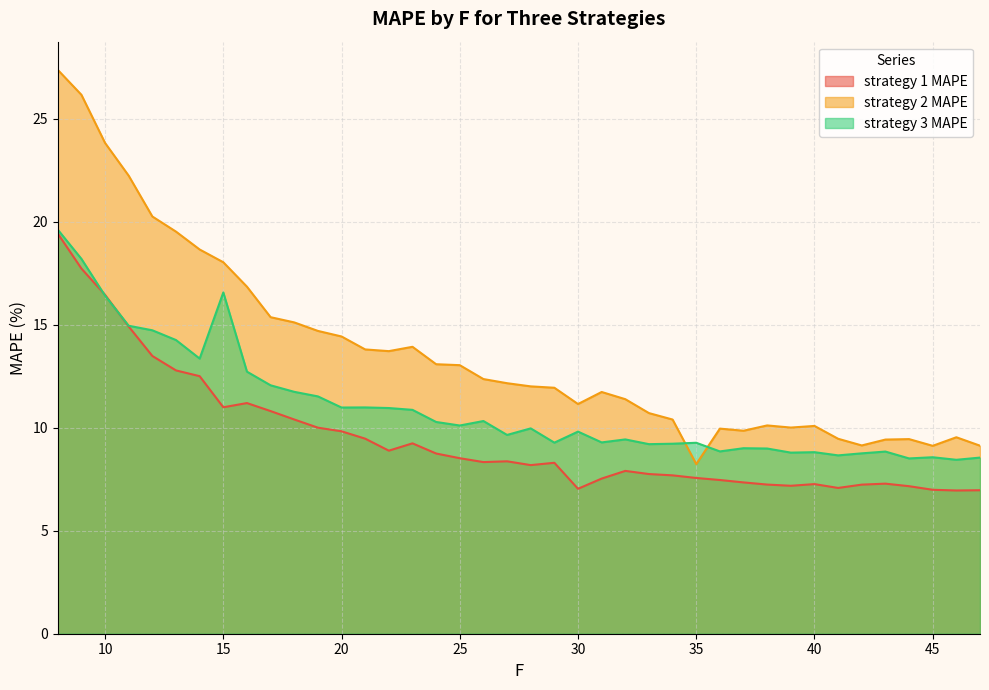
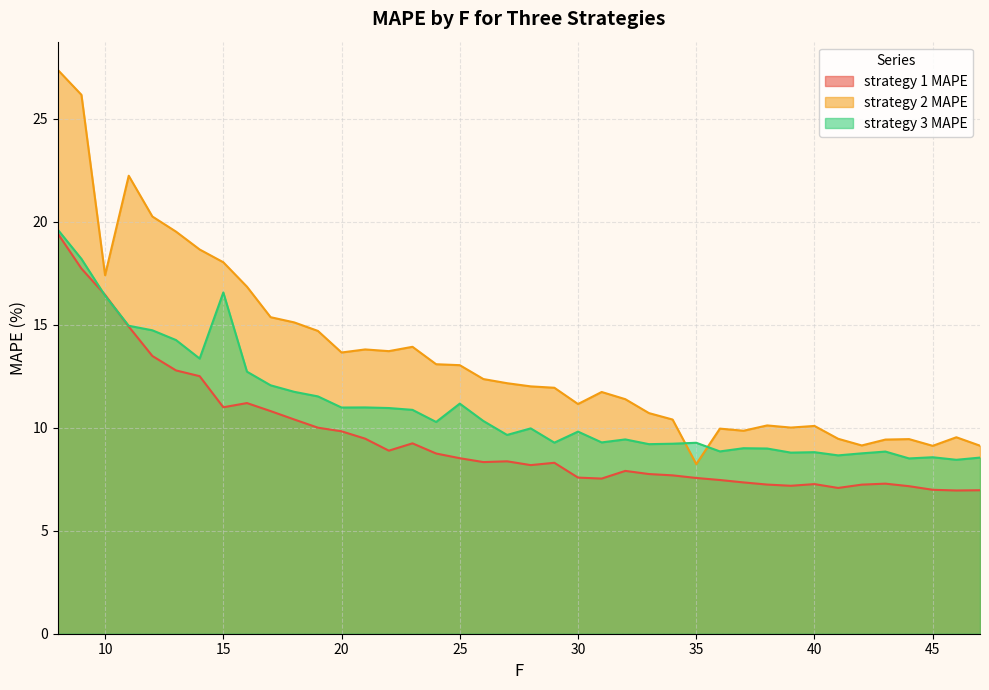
  {
    "strategy 1 MAPE": {
      "15": 11.0,
      "20": 9.8,
      "25": 8.5,
-     "30": 7.0,
+     "30": 7.6,
      "35": 7.6,
      "40": 7.3,
      "45": 7.0
    },
    "strategy 2 MAPE": {
-     "10": 23.8,
+     "10": 17.4,
      "15": 18.0,
-     "20": 14.4,
+     "20": 13.7,
      "25": 13.0,
      "30": 11.2,
      "35": 8.2,
      "40": 10.1,
      "45": 9.1
    },
    "strategy 3 MAPE": {
      "15": 16.6,
      "20": 11.0,
-     "25": 10.1,
+     "25": 11.2,
      "30": 9.8,
      "35": 9.3,
      "40": 8.8,
      "45": 8.6
    }
  }
